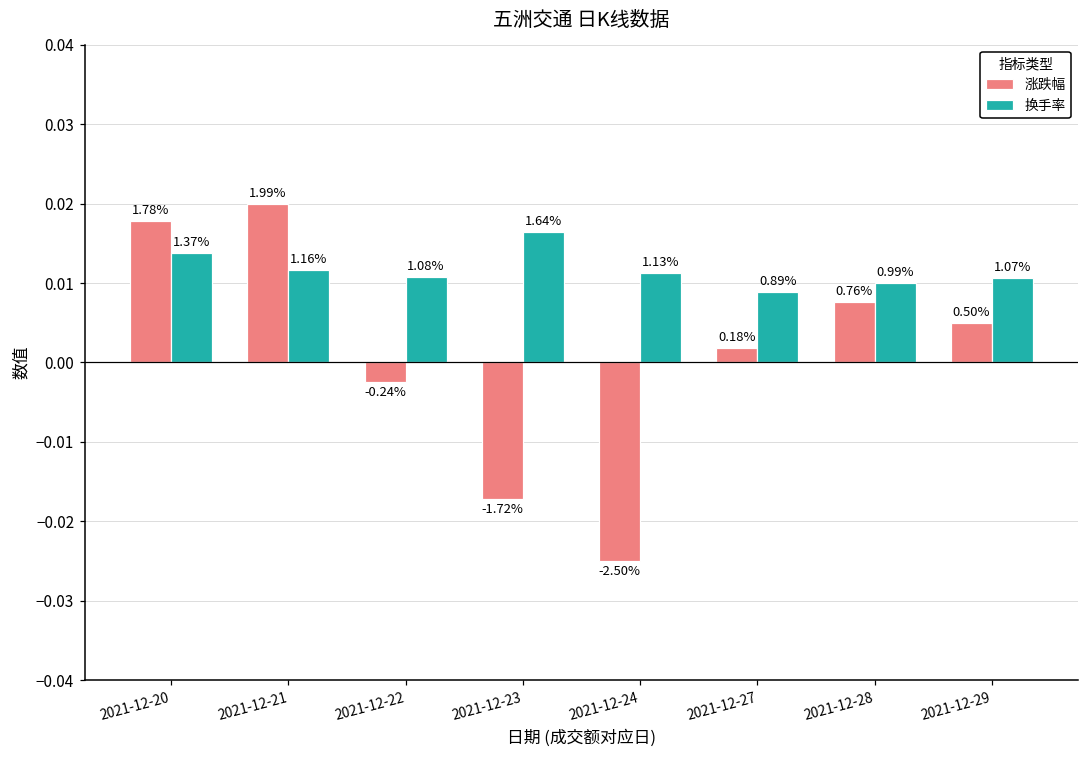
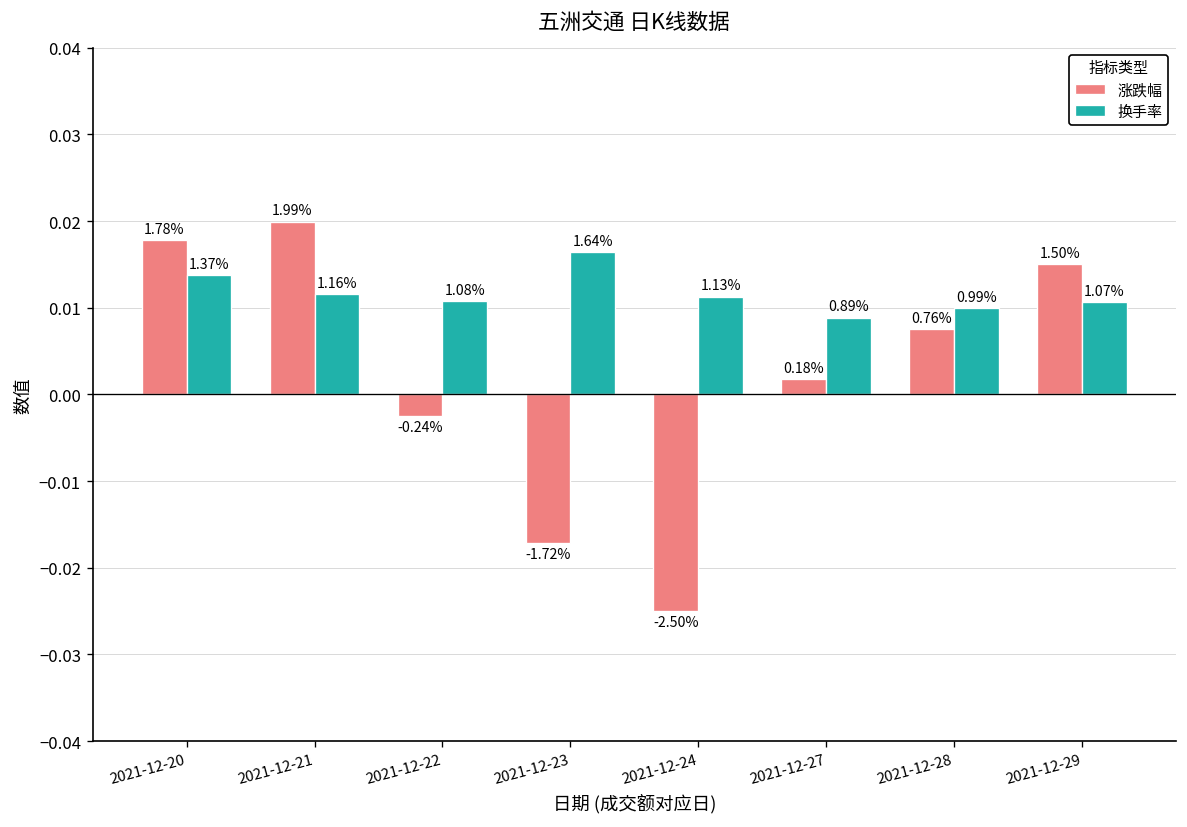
  {
    "涨跌幅": {
      "2021-12-20": "1.78%",
      "2021-12-21": "1.99%",
      "2021-12-22": "-0.24%",
      "2021-12-23": "-1.72%",
      "2021-12-24": "-2.50%",
      "2021-12-27": "0.18%",
      "2021-12-28": "0.76%",
-     "2021-12-29": "0.50%"
+     "2021-12-29": "1.50%"
    },
    "换手率": {
      "2021-12-20": "1.37%",
      "2021-12-21": "1.16%",
      "2021-12-22": "1.08%",
      "2021-12-23": "1.64%",
      "2021-12-24": "1.13%",
      "2021-12-27": "0.89%",
      "2021-12-28": "0.99%",
      "2021-12-29": "1.07%"
    }
  }
